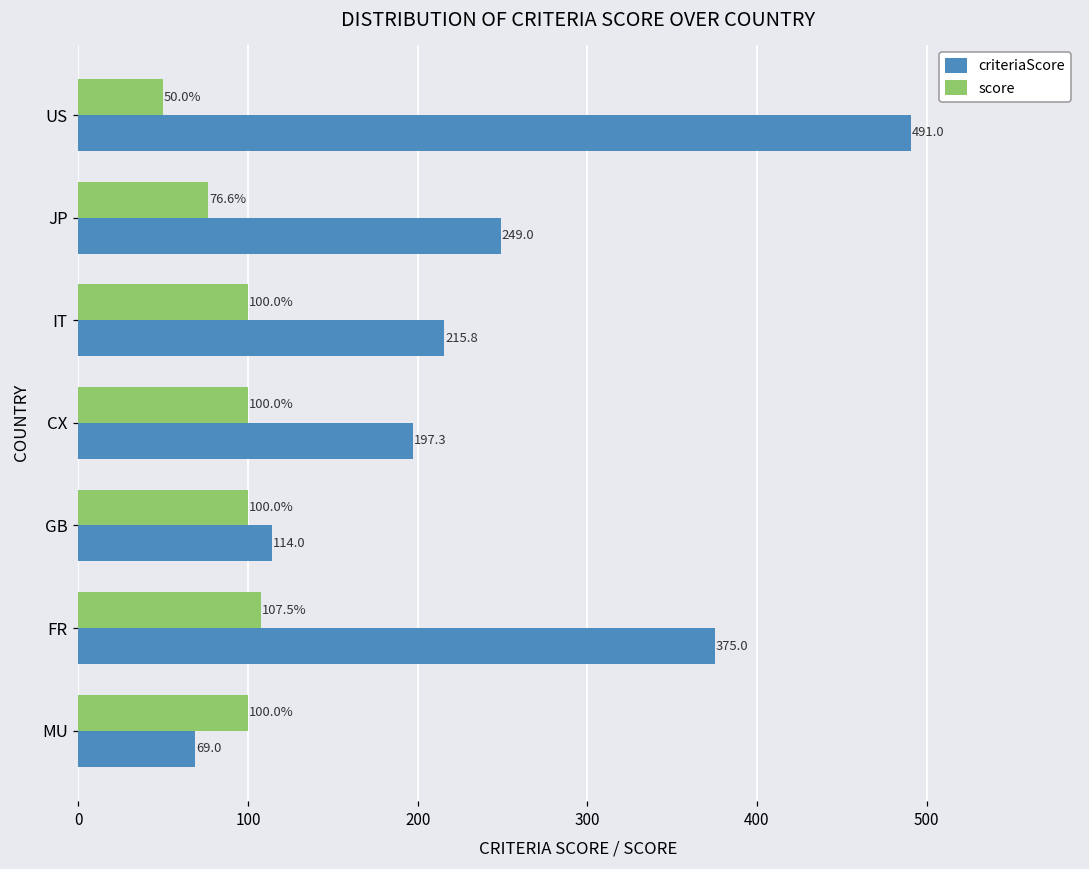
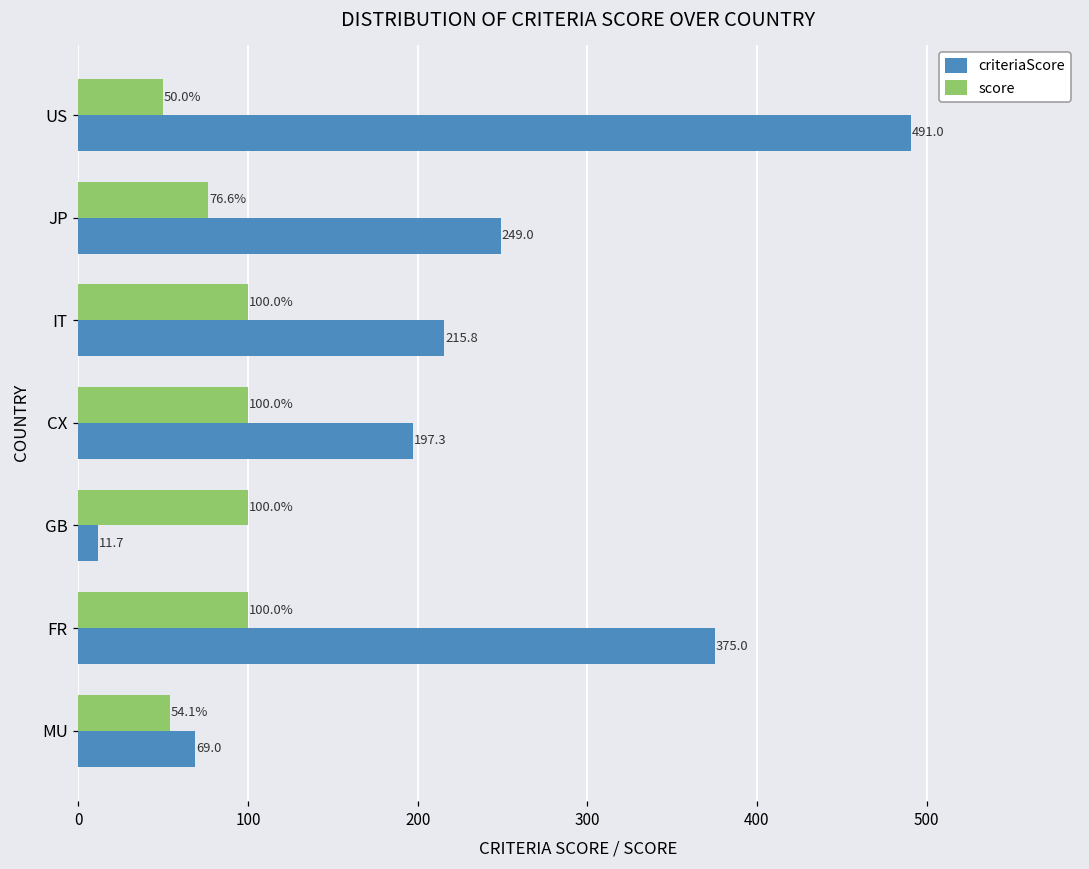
  {
    "criteriaScore": {
      "US": "491.0",
      "JP": "249.0",
      "IT": "215.8",
      "CX": "197.3",
-     "GB": "114.0",
+     "GB": "11.7",
      "FR": "375.0",
      "MU": "69.0"
    },
    "score": {
      "US": "50.0%",
      "JP": "76.6%",
      "IT": "100.0%",
      "CX": "100.0%",
      "GB": "100.0%",
-     "FR": "107.5%",
-     "MU": "100.0%"
+     "FR": "100.0%",
+     "MU": "54.1%"
    }
  }
